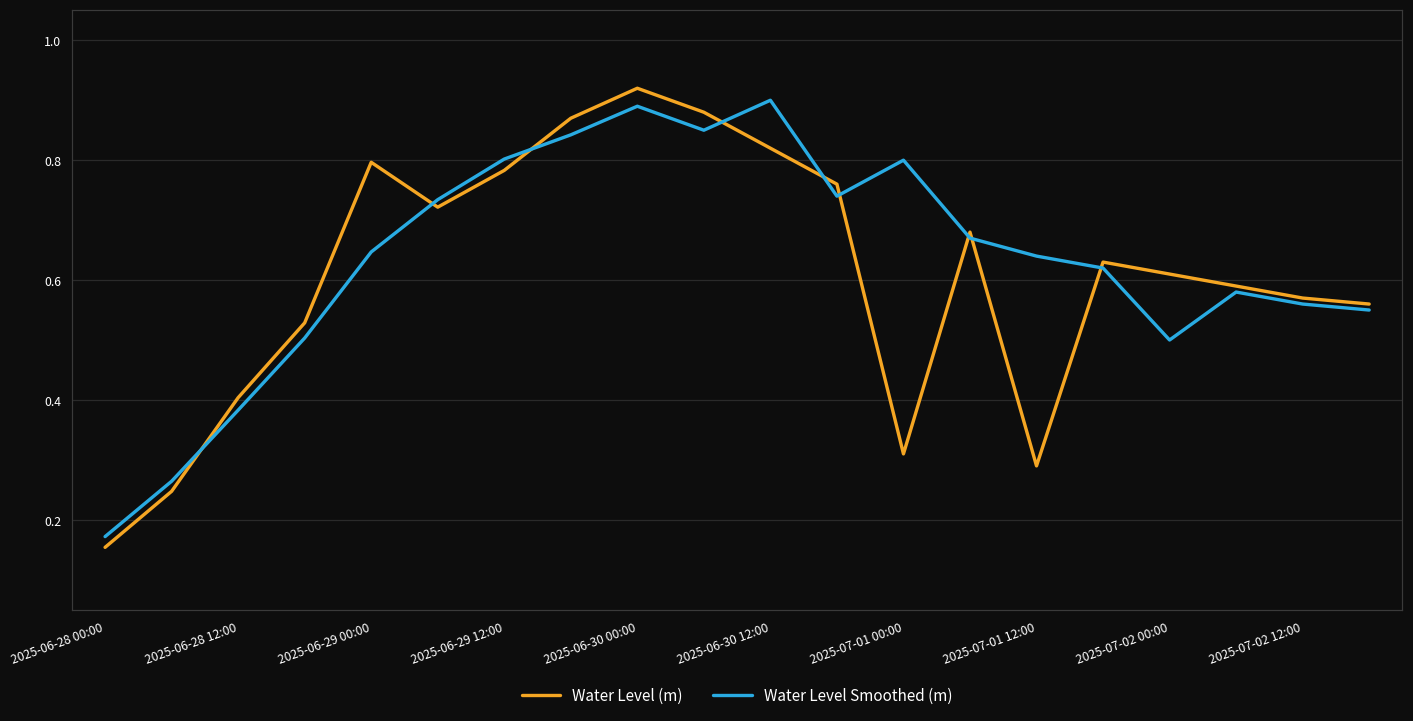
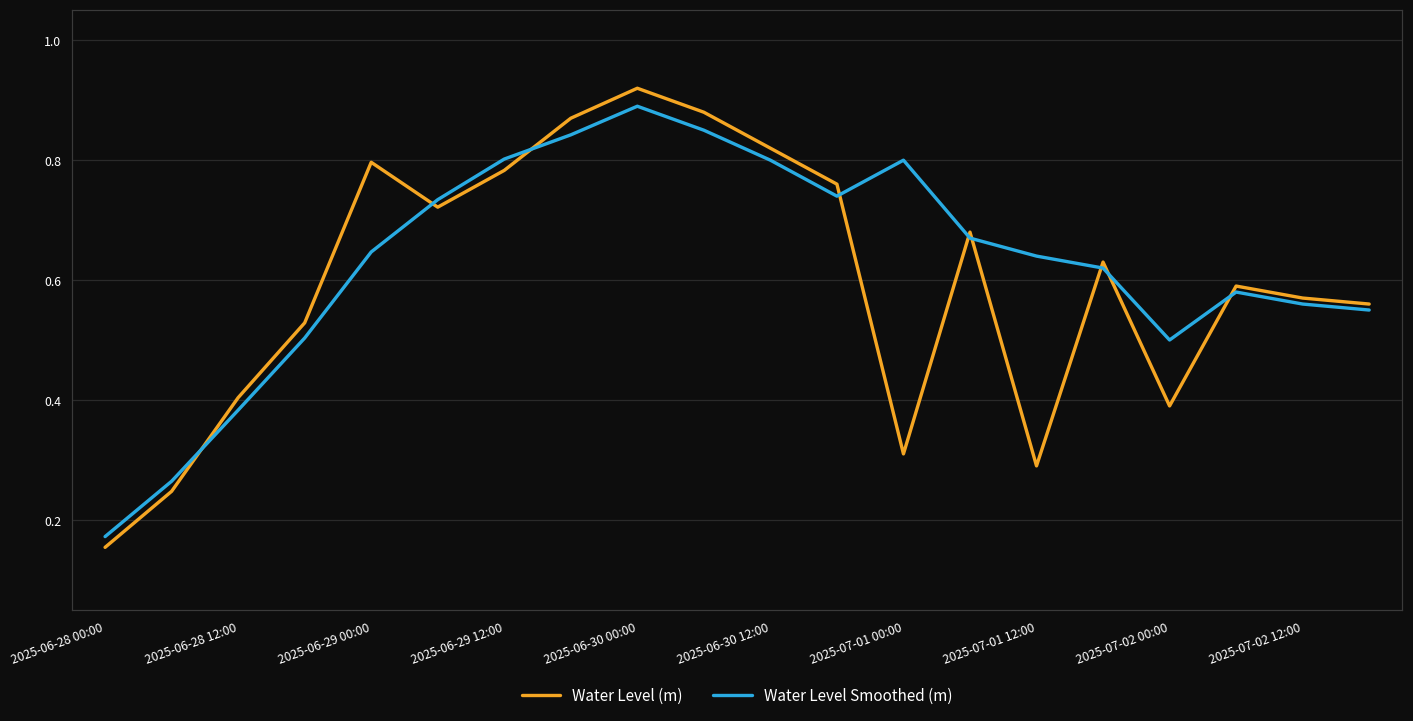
  {
    "Water Level (m)": {
      "2025-06-28 00:00": 0.15,
      "2025-06-28 12:00": 0.40,
      "2025-06-29 00:00": 0.80,
      "2025-06-29 12:00": 0.78,
      "2025-06-30 00:00": 0.92,
      "2025-06-30 12:00": 0.82,
      "2025-07-01 00:00": 0.31,
      "2025-07-01 12:00": 0.29,
-     "2025-07-02 00:00": 0.61,
+     "2025-07-02 00:00": 0.39,
      "2025-07-02 12:00": 0.57
    },
    "Water Level Smoothed (m)": {
      "2025-06-28 00:00": 0.17,
      "2025-06-28 12:00": 0.38,
      "2025-06-29 00:00": 0.65,
      "2025-06-29 12:00": 0.8,
      "2025-06-30 00:00": 0.89,
-     "2025-06-30 12:00": 0.9,
+     "2025-06-30 12:00": 0.8,
      "2025-07-01 00:00": 0.8,
      "2025-07-01 12:00": 0.64,
      "2025-07-02 00:00": 0.5,
      "2025-07-02 12:00": 0.56
    }
  }
